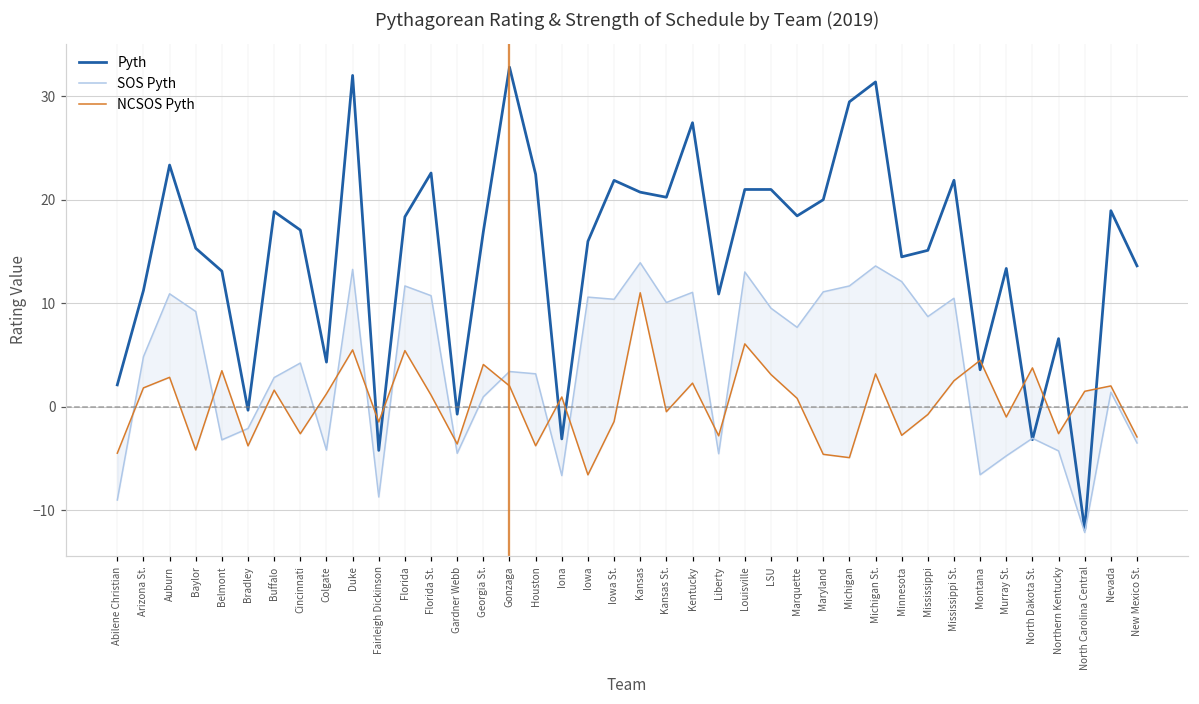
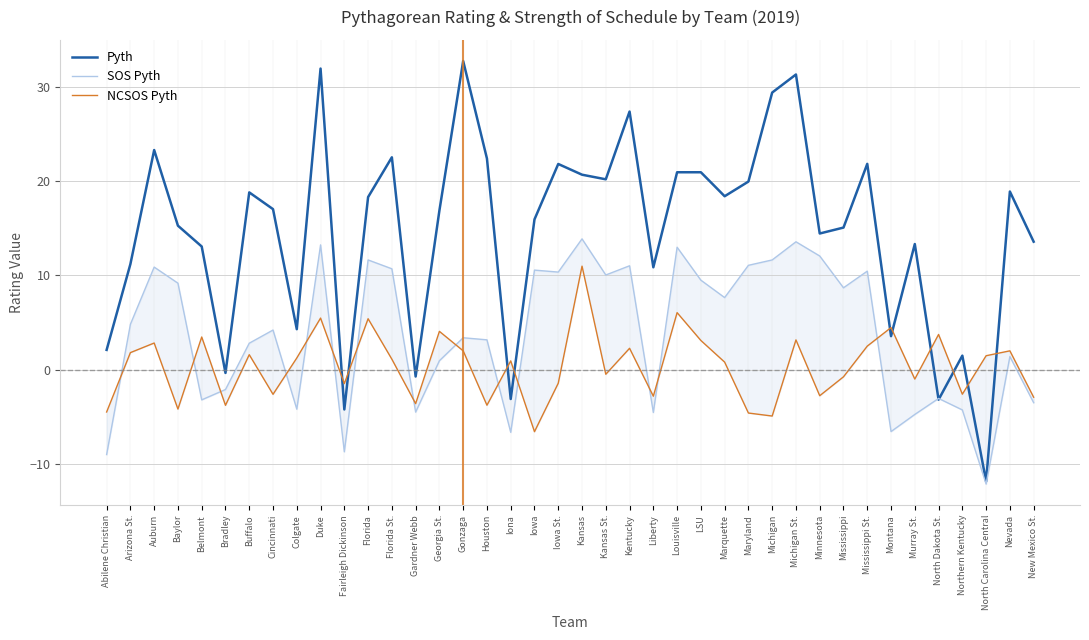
  {
    "Pyth": {
      "Abilene Christian": 2,
      "Arizona St.": 11,
      "Auburn": 23,
      "Baylor": 15,
      "Belmont": 13,
      "Bradley": 0,
      "Buffalo": 19,
      "Cincinnati": 17,
      "Colgate": 4,
      "Duke": 32,
      "Fairleigh Dickinson": -4,
      "Florida": 18,
      "Florida St.": 23,
      "Gardner Webb": -1,
      "Georgia St.": 17,
      "Gonzaga": 33,
      "Houston": 22,
      "Iona": -3,
      "Iowa": 16,
      "Iowa St.": 22,
      "Kansas": 21,
      "Kansas St.": 20,
      "Kentucky": 27,
      "Liberty": 11,
      "Louisville": 21,
      "LSU": 21,
      "Marquette": 18,
      "Maryland": 20,
      "Michigan": 29,
      "Michigan St.": 31,
      "Minnesota": 14,
      "Mississippi": 15,
      "Mississippi St.": 22,
      "Montana": 4,
      "Murray St.": 13,
-     "Northern Kentucky": 7,
+     "Northern Kentucky": 1,
      "North Carolina Central": -12,
      "Nevada": 19,
      "New Mexico St.": 14
    },
    "NCSOS Pyth": {
      "Arizona St.": 2,
      "Auburn": 3,
      "Baylor": -4,
      "Bradley": -4,
      "Buffalo": 2,
      "Cincinnati": -3,
      "Duke": 5,
      "Florida": 5,
      "Florida St.": 1,
      "Gonzaga": 2,
      "Houston": -4,
      "Iowa": -7,
      "Iowa St.": -1,
      "Kansas": 11,
      "Kansas St.": -1,
      "Kentucky": 2,
      "Louisville": 6,
      "LSU": 3,
      "Marquette": 1,
      "Maryland": -5,
      "Michigan": -5,
      "Michigan St.": 3,
      "Minnesota": -3,
      "Mississippi": -1,
      "Mississippi St.": 2
    }
  }
